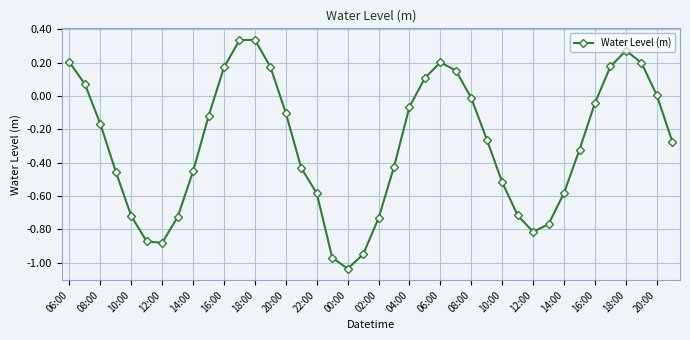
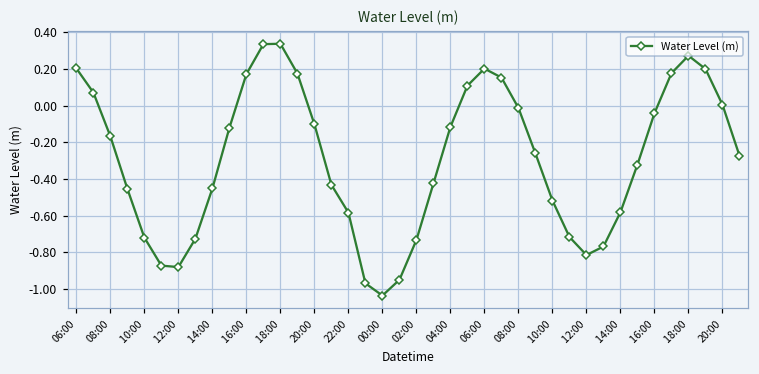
  {
    "22:00": -0.58,
    "00:00": -1.04,
    "02:00": -0.73,
-   "04:00": -0.06
+   "04:00": -0.12
  }
